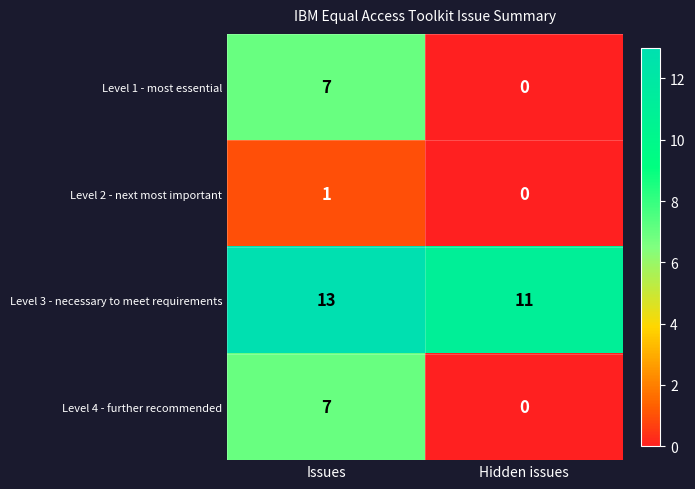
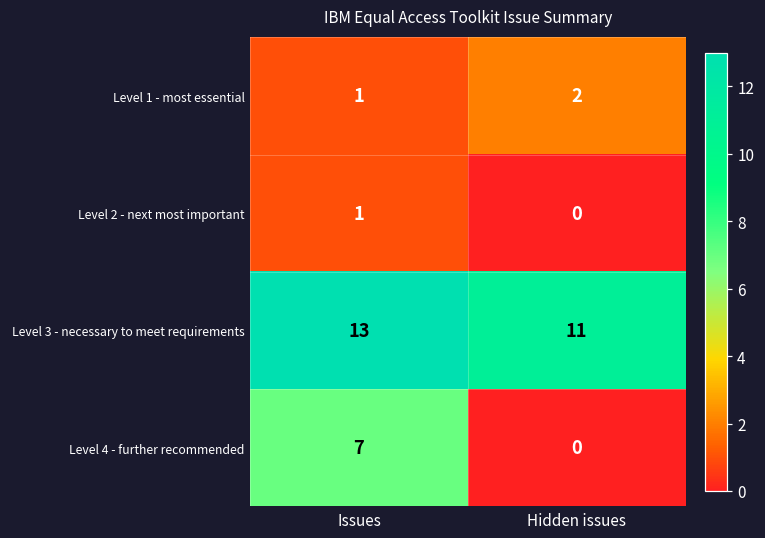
  {
    "Level 1 - most essential": {
-     "Issues": 7,
-     "Hidden issues": 0
+     "Issues": 1,
+     "Hidden issues": 2
    },
    "Level 2 - next most important": {
      "Issues": 1,
      "Hidden issues": 0
    },
    "Level 3 - necessary to meet requirements": {
      "Issues": 13,
      "Hidden issues": 11
    },
    "Level 4 - further recommended": {
      "Issues": 7,
      "Hidden issues": 0
    }
  }
